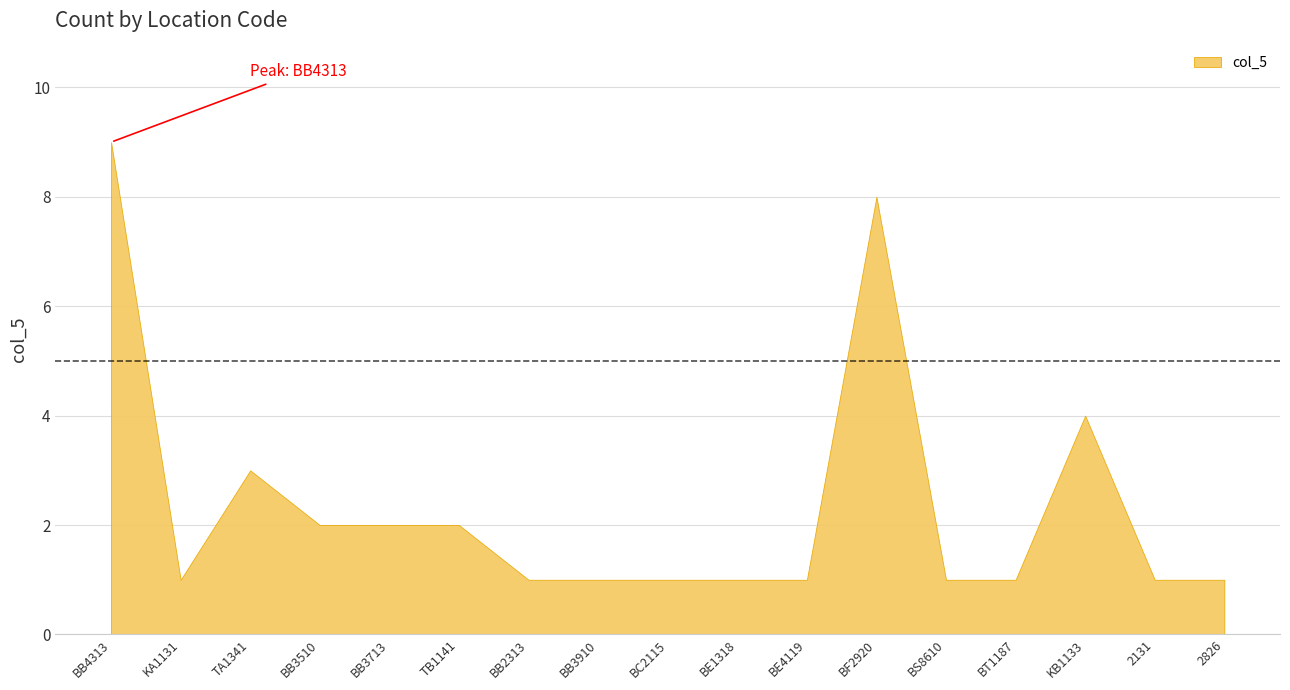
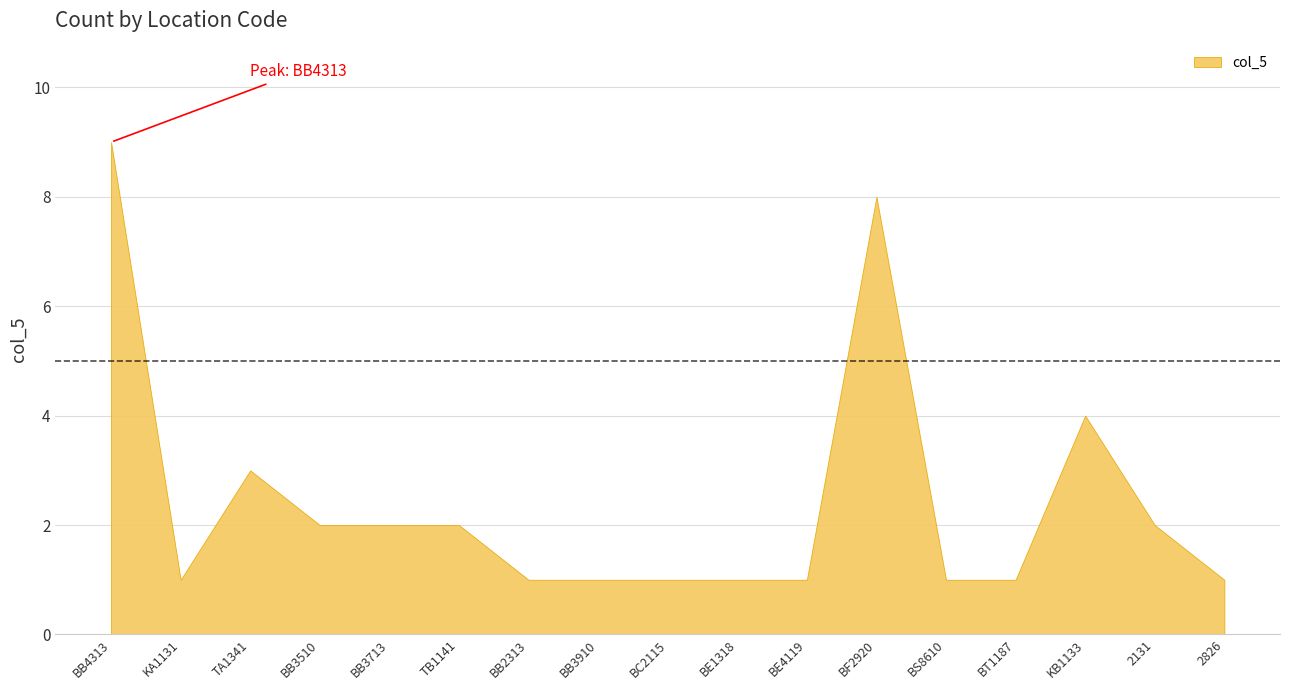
  {
    "BB4313": 9,
    "KA1131": 1,
    "TA1341": 3,
    "BB3510": 2,
    "BB3713": 2,
    "TB1141": 2,
    "BB2313": 1,
    "BB3910": 1,
    "BC2115": 1,
    "BE1318": 1,
    "BE4119": 1,
    "BF2920": 8,
    "BS8610": 1,
    "BT1187": 1,
    "KB1133": 4,
-   "2131": 1,
+   "2131": 2,
    "2826": 1
  }
